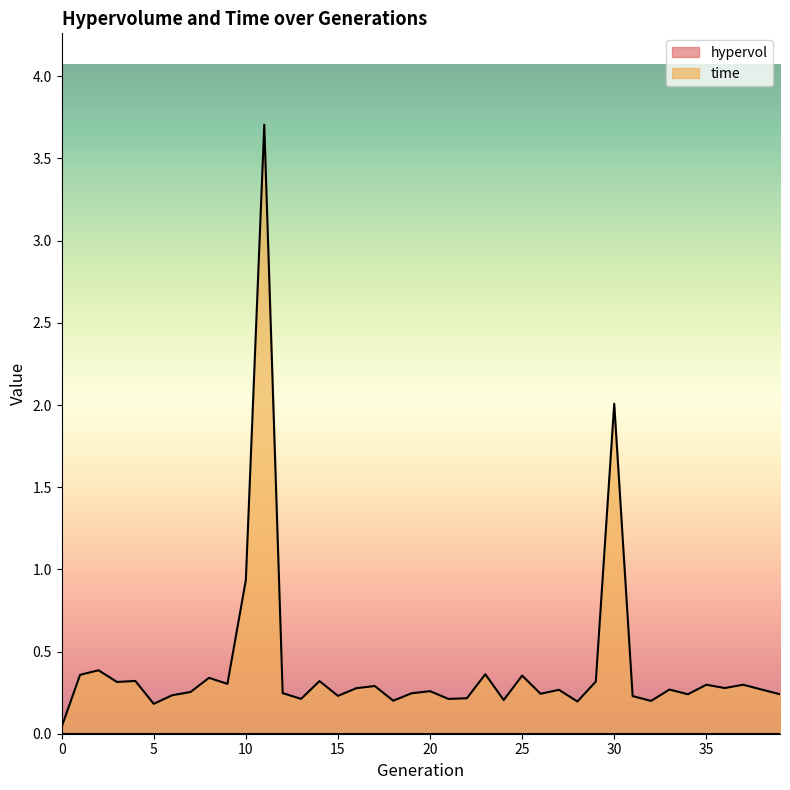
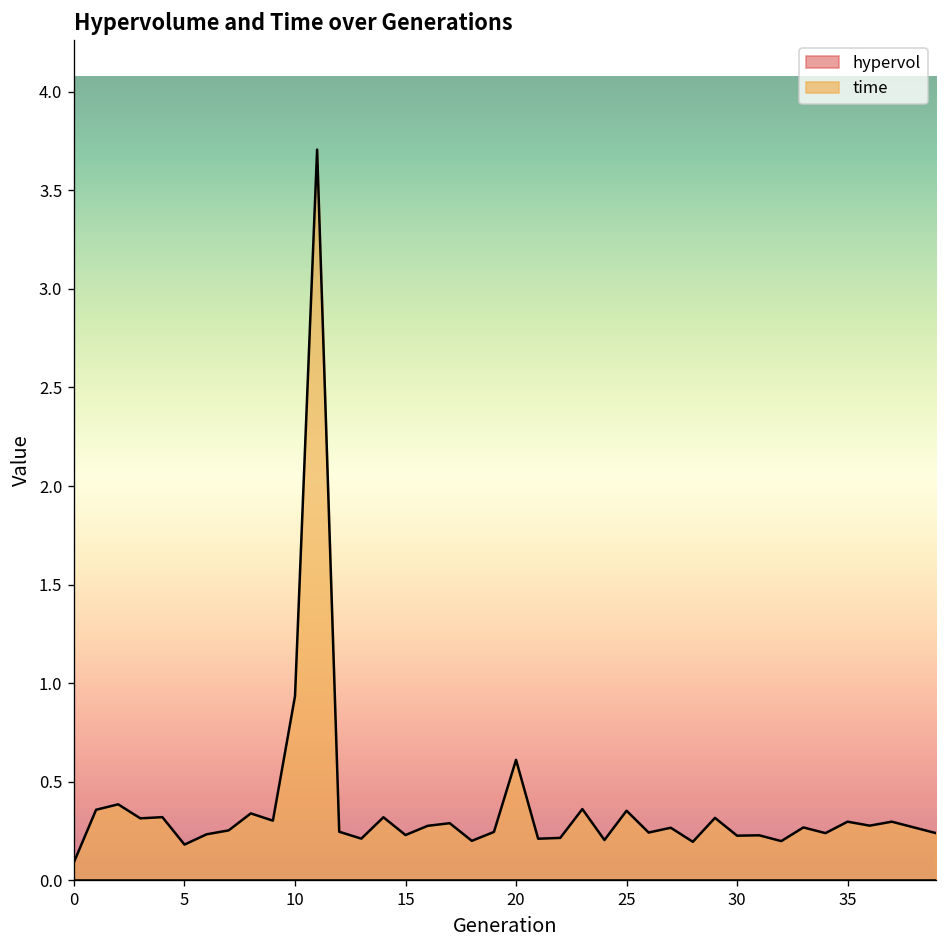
  {
    "hypervol": {
      "0": 0.00,
      "5": 0.00,
      "10": 0.00,
      "15": 0.00,
      "20": 0.00,
      "25": 0.00,
      "30": 0.00,
      "35": 0.00
    },
    "time": {
-     "0": 0.04,
+     "0": 0.09,
      "5": 0.18,
      "10": 0.93,
      "15": 0.23,
-     "20": 0.26,
+     "20": 0.61,
      "25": 0.35,
-     "30": 2.01,
+     "30": 0.23,
      "35": 0.30
    }
  }
